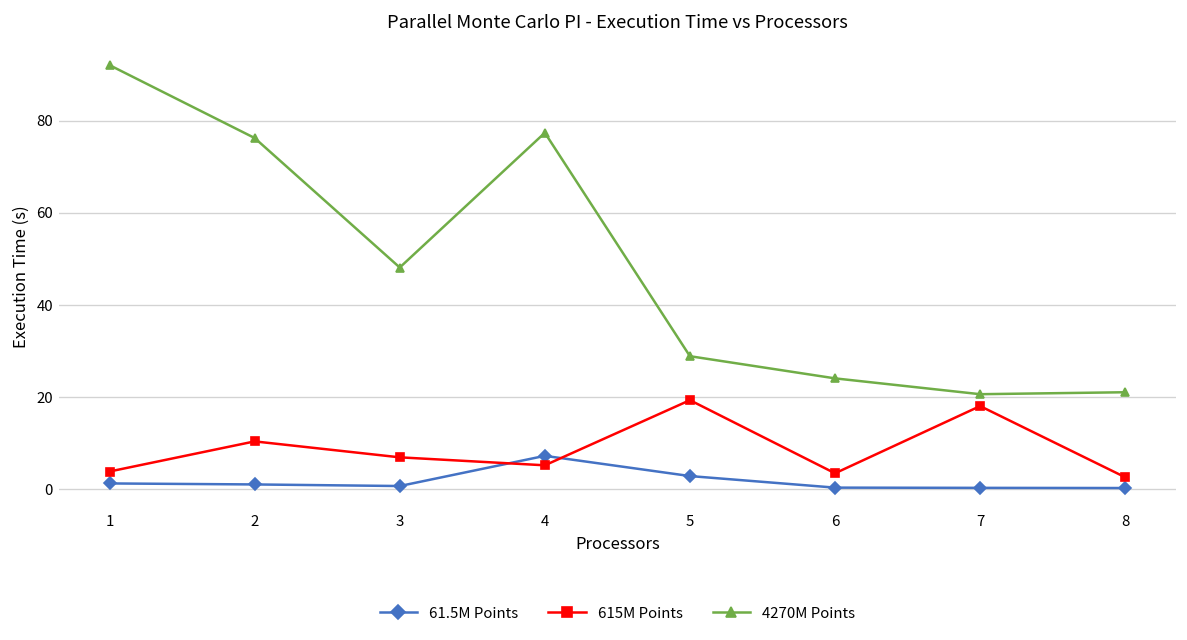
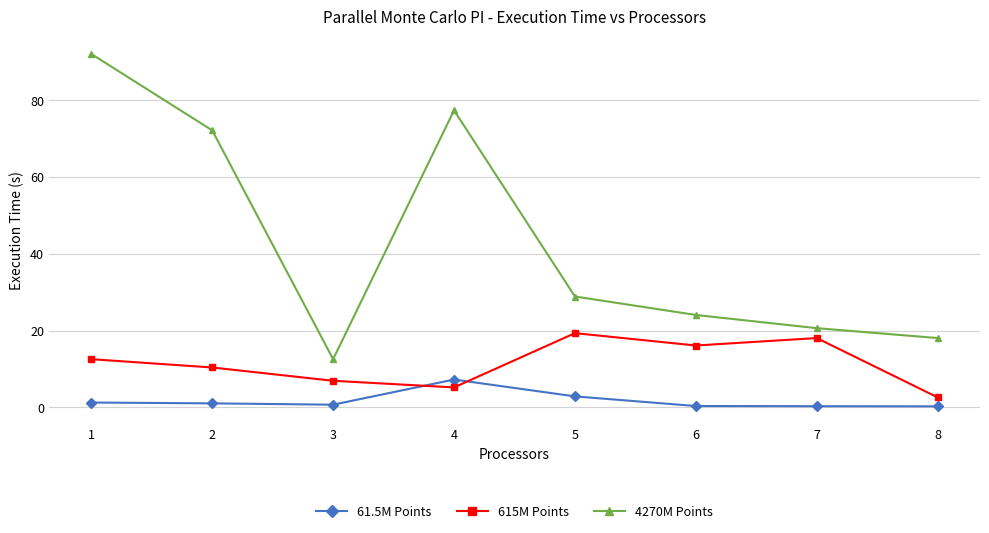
  {
    "61.5M Points": {
      "1": 1,
      "2": 1,
      "3": 1,
      "4": 7,
      "5": 3,
      "6": 0,
      "7": 0,
      "8": 0
    },
    "615M Points": {
-     "1": 4,
+     "1": 13,
      "2": 10,
      "3": 7,
      "4": 5,
      "5": 19,
-     "6": 3,
+     "6": 16,
      "7": 18,
      "8": 3
    },
    "4270M Points": {
      "1": 92,
-     "2": 76,
-     "3": 48,
+     "2": 72,
+     "3": 13,
      "4": 77,
      "5": 29,
      "6": 24,
      "7": 21,
-     "8": 21
+     "8": 18
    }
  }
